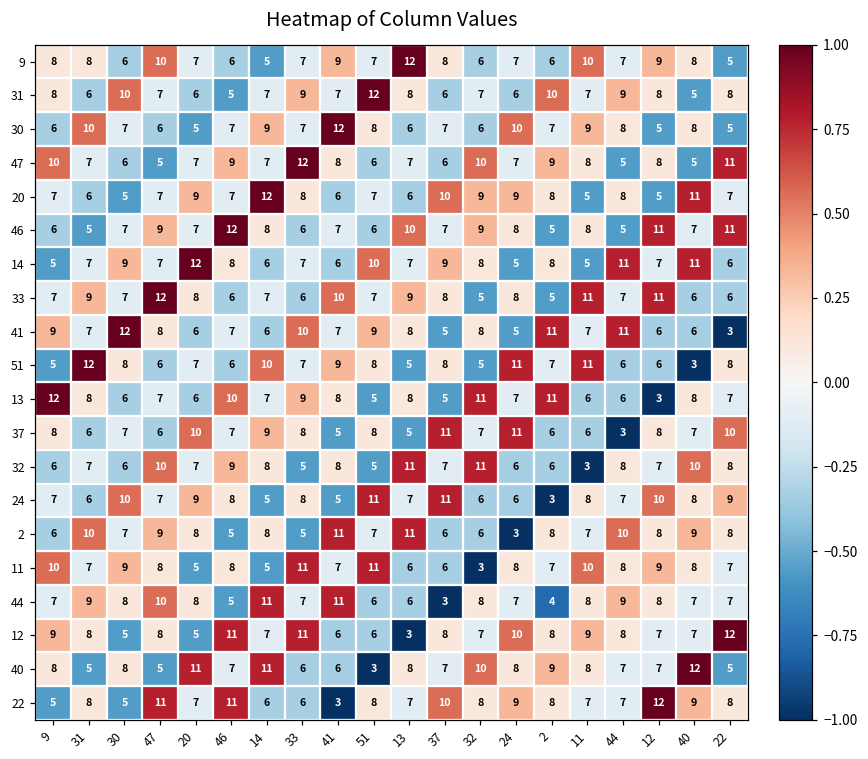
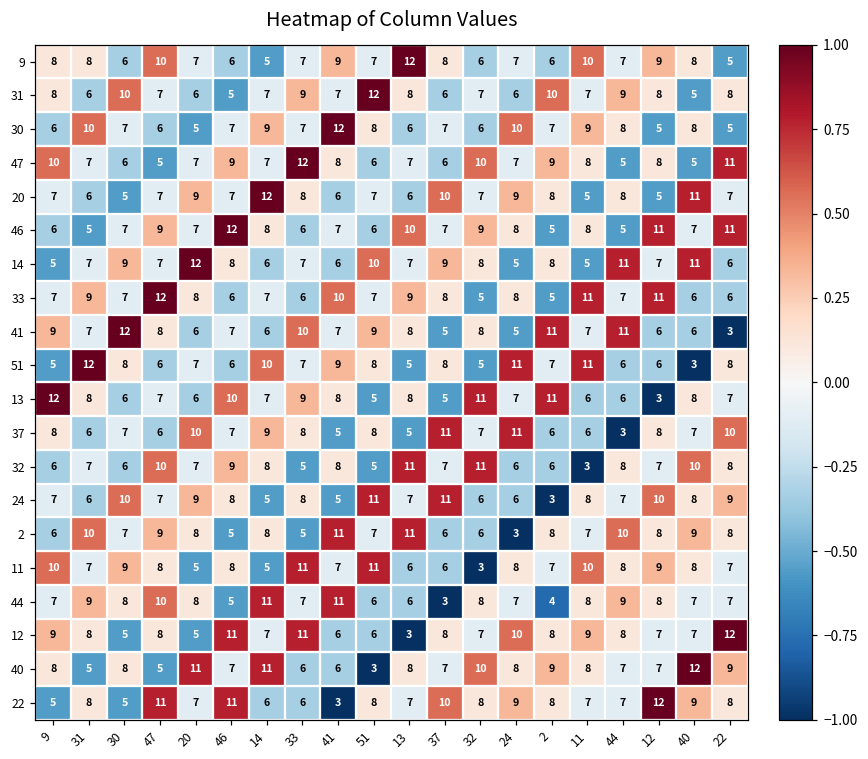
  {
    "20": {
      "9": 7,
      "31": 6,
      "30": 5,
      "47": 7,
      "20": 9,
      "46": 7,
      "14": 12,
      "33": 8,
      "41": 6,
      "51": 7,
      "13": 6,
      "37": 10,
-     "32": 9,
+     "32": 7,
      "24": 9,
      "2": 8,
      "11": 5,
      "44": 8,
      "12": 5,
      "40": 11,
      "22": 7
    },
    "40": {
      "9": 8,
      "31": 5,
      "30": 8,
      "47": 5,
      "20": 11,
      "46": 7,
      "14": 11,
      "33": 6,
      "41": 6,
      "51": 3,
      "13": 8,
      "37": 7,
      "32": 10,
      "24": 8,
      "2": 9,
      "11": 8,
      "44": 7,
      "12": 7,
      "40": 12,
-     "22": 5
+     "22": 9
    }
  }
